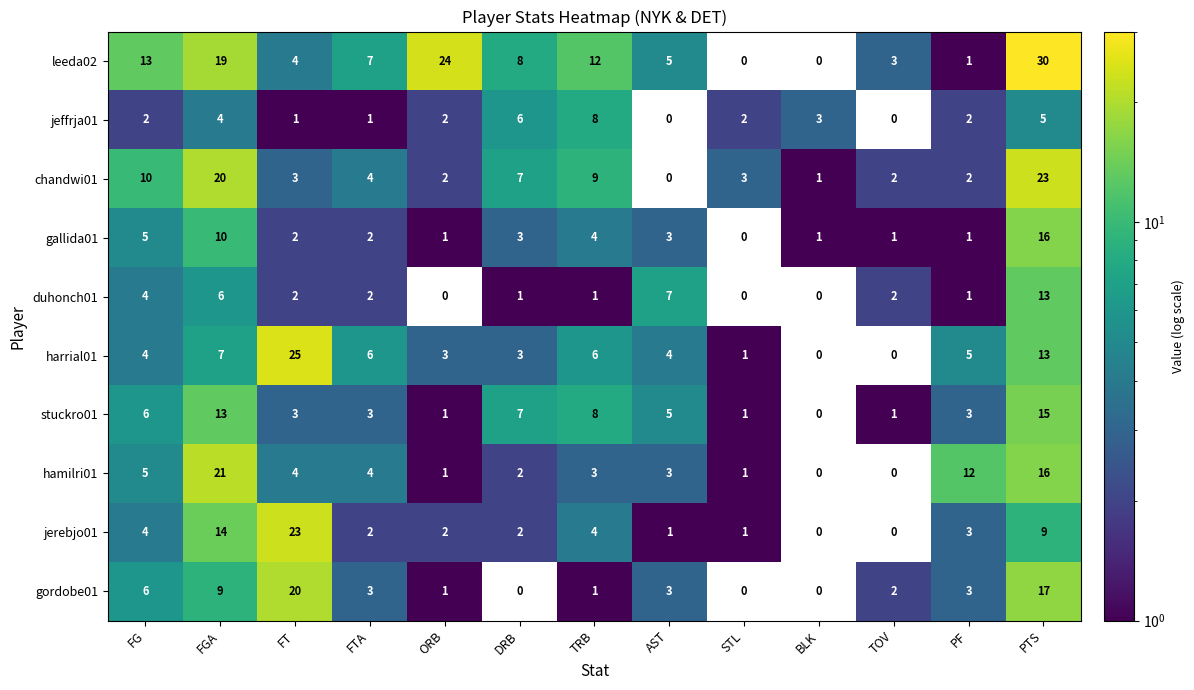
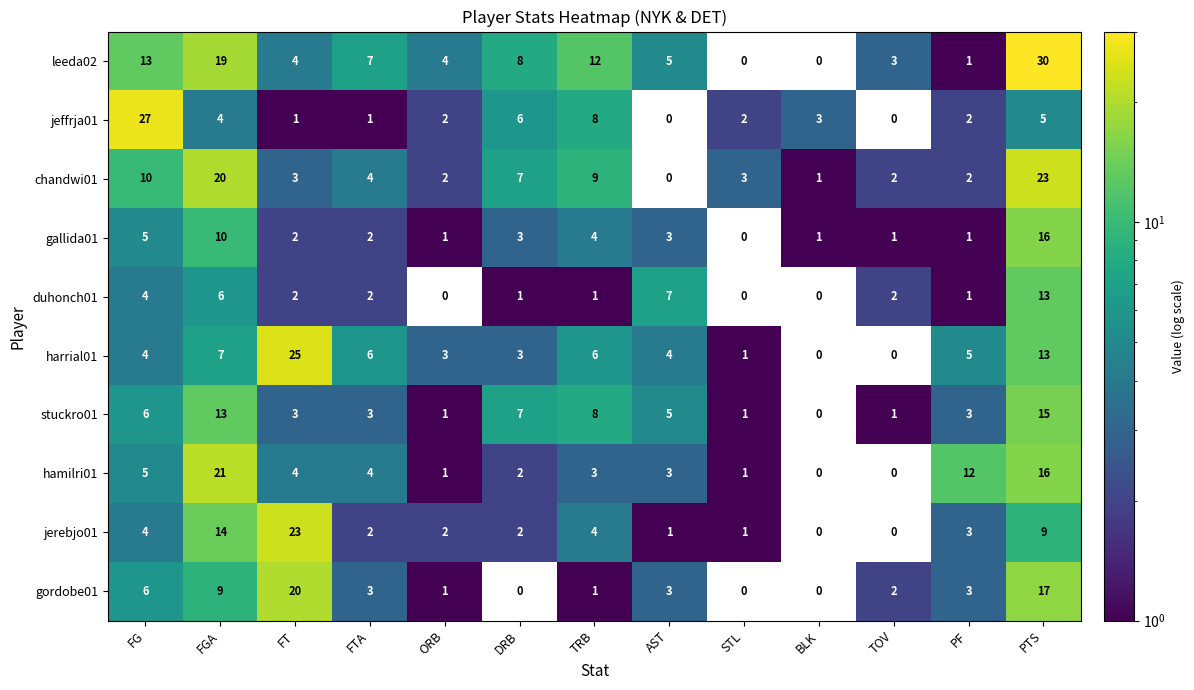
  {
    "leeda02": {
      "FG": 13,
      "FGA": 19,
      "FT": 4,
      "FTA": 7,
-     "ORB": 24,
+     "ORB": 4,
      "DRB": 8,
      "TRB": 12,
      "AST": 5,
      "STL": 0,
      "BLK": 0,
      "TOV": 3,
      "PF": 1,
      "PTS": 30
    },
    "jeffrja01": {
-     "FG": 2,
+     "FG": 27,
      "FGA": 4,
      "FT": 1,
      "FTA": 1,
      "ORB": 2,
      "DRB": 6,
      "TRB": 8,
      "AST": 0,
      "STL": 2,
      "BLK": 3,
      "TOV": 0,
      "PF": 2,
      "PTS": 5
    },
    "chandwi01": {
      "FG": 10,
      "FGA": 20,
      "FT": 3,
      "FTA": 4,
      "ORB": 2,
      "DRB": 7,
      "TRB": 9,
      "AST": 0,
      "STL": 3,
      "BLK": 1,
      "TOV": 2,
      "PF": 2,
      "PTS": 23
    },
    "gallida01": {
      "FG": 5,
      "FGA": 10,
      "FT": 2,
      "FTA": 2,
      "ORB": 1,
      "DRB": 3,
      "TRB": 4,
      "AST": 3,
      "STL": 0,
      "BLK": 1,
      "TOV": 1,
      "PF": 1,
      "PTS": 16
    },
    "duhonch01": {
      "FG": 4,
      "FGA": 6,
      "FT": 2,
      "FTA": 2,
      "ORB": 0,
      "DRB": 1,
      "TRB": 1,
      "AST": 7,
      "STL": 0,
      "BLK": 0,
      "TOV": 2,
      "PF": 1,
      "PTS": 13
    },
    "harrial01": {
      "FG": 4,
      "FGA": 7,
      "FT": 25,
      "FTA": 6,
      "ORB": 3,
      "DRB": 3,
      "TRB": 6,
      "AST": 4,
      "STL": 1,
      "BLK": 0,
      "TOV": 0,
      "PF": 5,
      "PTS": 13
    },
    "stuckro01": {
      "FG": 6,
      "FGA": 13,
      "FT": 3,
      "FTA": 3,
      "ORB": 1,
      "DRB": 7,
      "TRB": 8,
      "AST": 5,
      "STL": 1,
      "BLK": 0,
      "TOV": 1,
      "PF": 3,
      "PTS": 15
    },
    "hamilri01": {
      "FG": 5,
      "FGA": 21,
      "FT": 4,
      "FTA": 4,
      "ORB": 1,
      "DRB": 2,
      "TRB": 3,
      "AST": 3,
      "STL": 1,
      "BLK": 0,
      "TOV": 0,
      "PF": 12,
      "PTS": 16
    },
    "jerebjo01": {
      "FG": 4,
      "FGA": 14,
      "FT": 23,
      "FTA": 2,
      "ORB": 2,
      "DRB": 2,
      "TRB": 4,
      "AST": 1,
      "STL": 1,
      "BLK": 0,
      "TOV": 0,
      "PF": 3,
      "PTS": 9
    },
    "gordobe01": {
      "FG": 6,
      "FGA": 9,
      "FT": 20,
      "FTA": 3,
      "ORB": 1,
      "DRB": 0,
      "TRB": 1,
      "AST": 3,
      "STL": 0,
      "BLK": 0,
      "TOV": 2,
      "PF": 3,
      "PTS": 17
    }
  }
